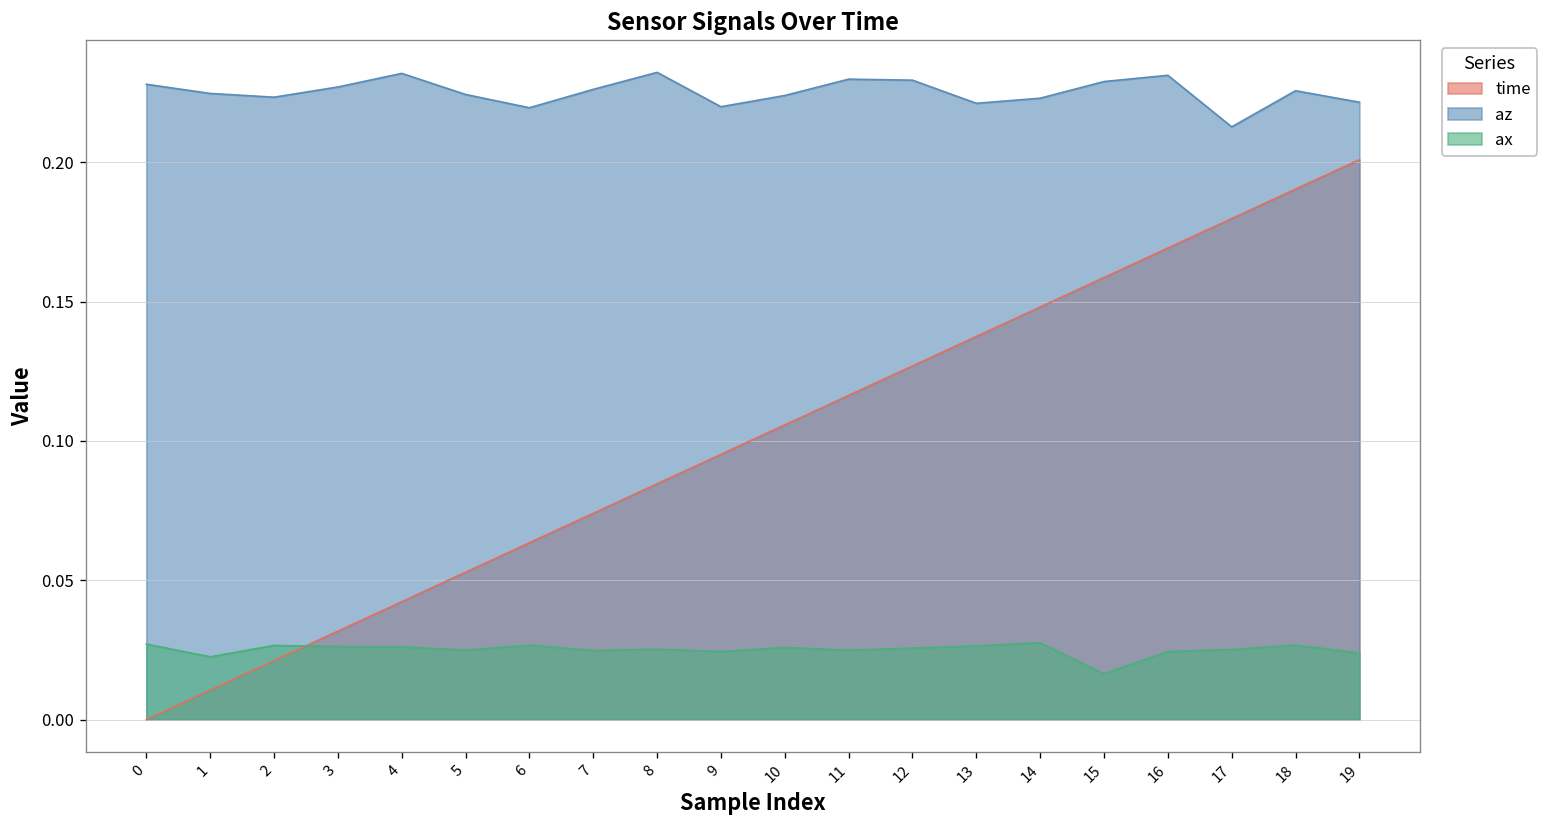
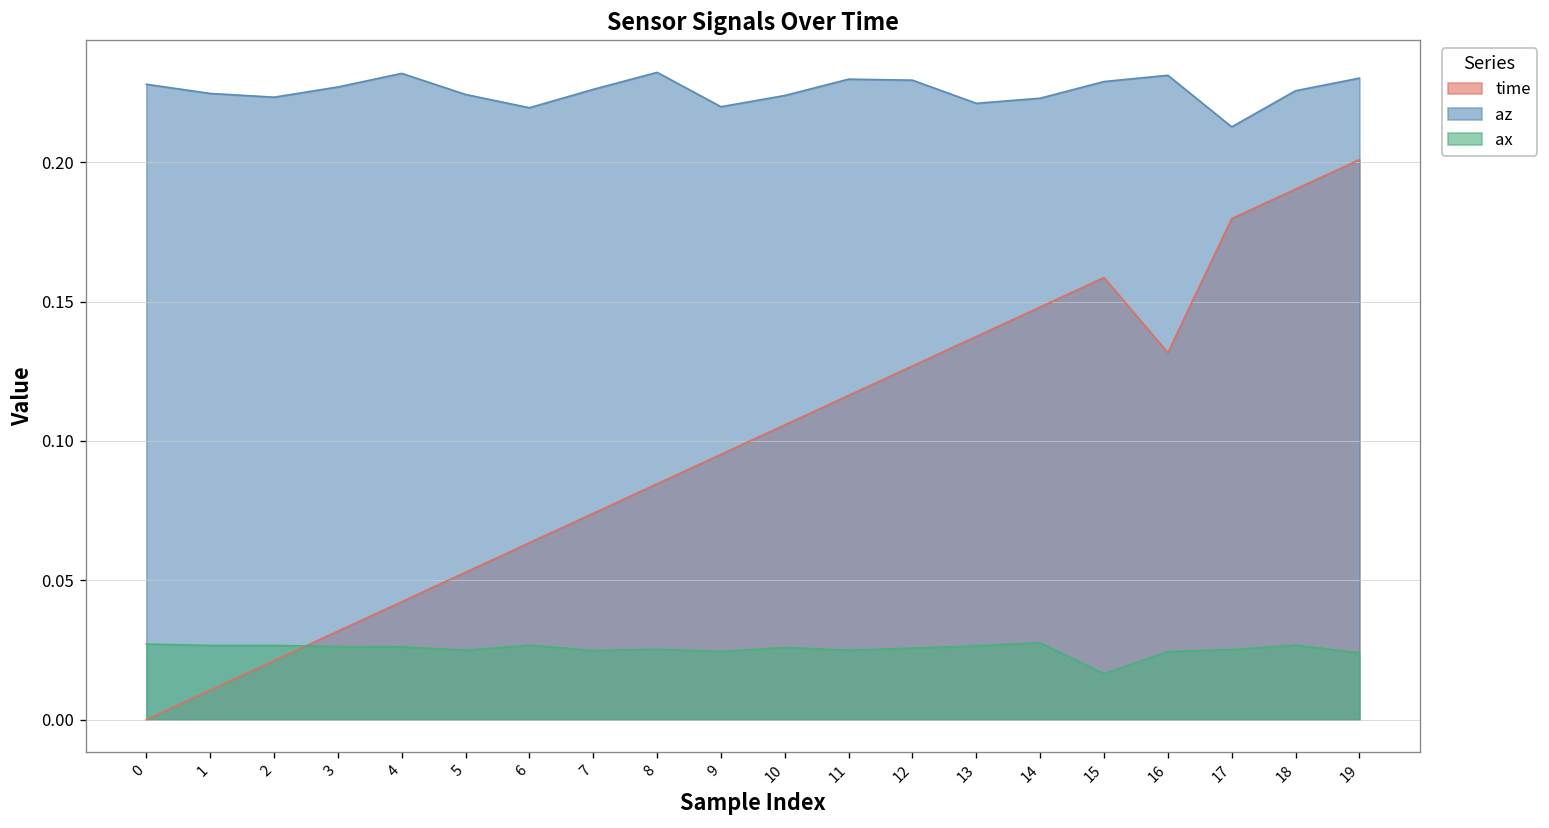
  {
    "time": {
      "0": 0.000,
      "1": 0.011,
      "2": 0.021,
      "3": 0.032,
      "4": 0.042,
      "5": 0.053,
      "6": 0.063,
      "7": 0.074,
      "8": 0.085,
      "9": 0.095,
      "10": 0.106,
      "11": 0.116,
      "12": 0.127,
      "13": 0.138,
      "14": 0.148,
      "15": 0.159,
-     "16": 0.169,
+     "16": 0.132,
      "17": 0.180,
      "18": 0.190,
      "19": 0.201
    },
    "az": {
      "0": 0.228,
      "1": 0.225,
      "2": 0.223,
      "3": 0.227,
      "4": 0.232,
      "5": 0.224,
      "6": 0.220,
      "7": 0.226,
      "8": 0.232,
      "9": 0.220,
      "10": 0.224,
      "11": 0.230,
      "12": 0.229,
      "13": 0.221,
      "14": 0.223,
      "15": 0.229,
      "16": 0.231,
      "17": 0.213,
      "18": 0.226,
-     "19": 0.222
+     "19": 0.230
    },
    "ax": {
      "0": 0.027,
-     "1": 0.023,
+     "1": 0.027,
      "2": 0.027,
      "3": 0.026,
      "4": 0.026,
      "5": 0.025,
      "6": 0.027,
      "7": 0.025,
      "8": 0.025,
      "9": 0.024,
      "10": 0.026,
      "11": 0.025,
      "12": 0.026,
      "13": 0.026,
      "14": 0.028,
      "15": 0.016,
      "16": 0.024,
      "17": 0.025,
      "18": 0.027,
      "19": 0.024
    }
  }
